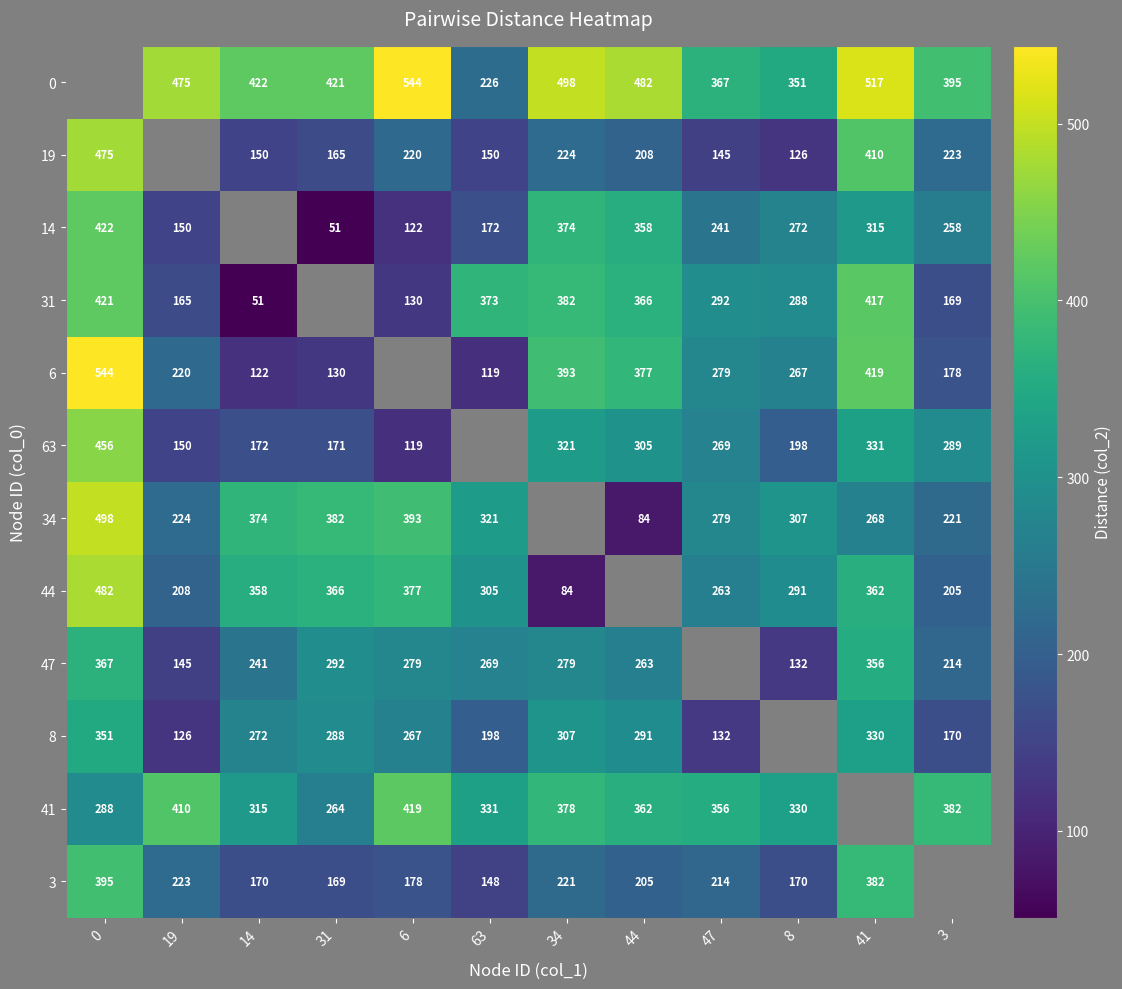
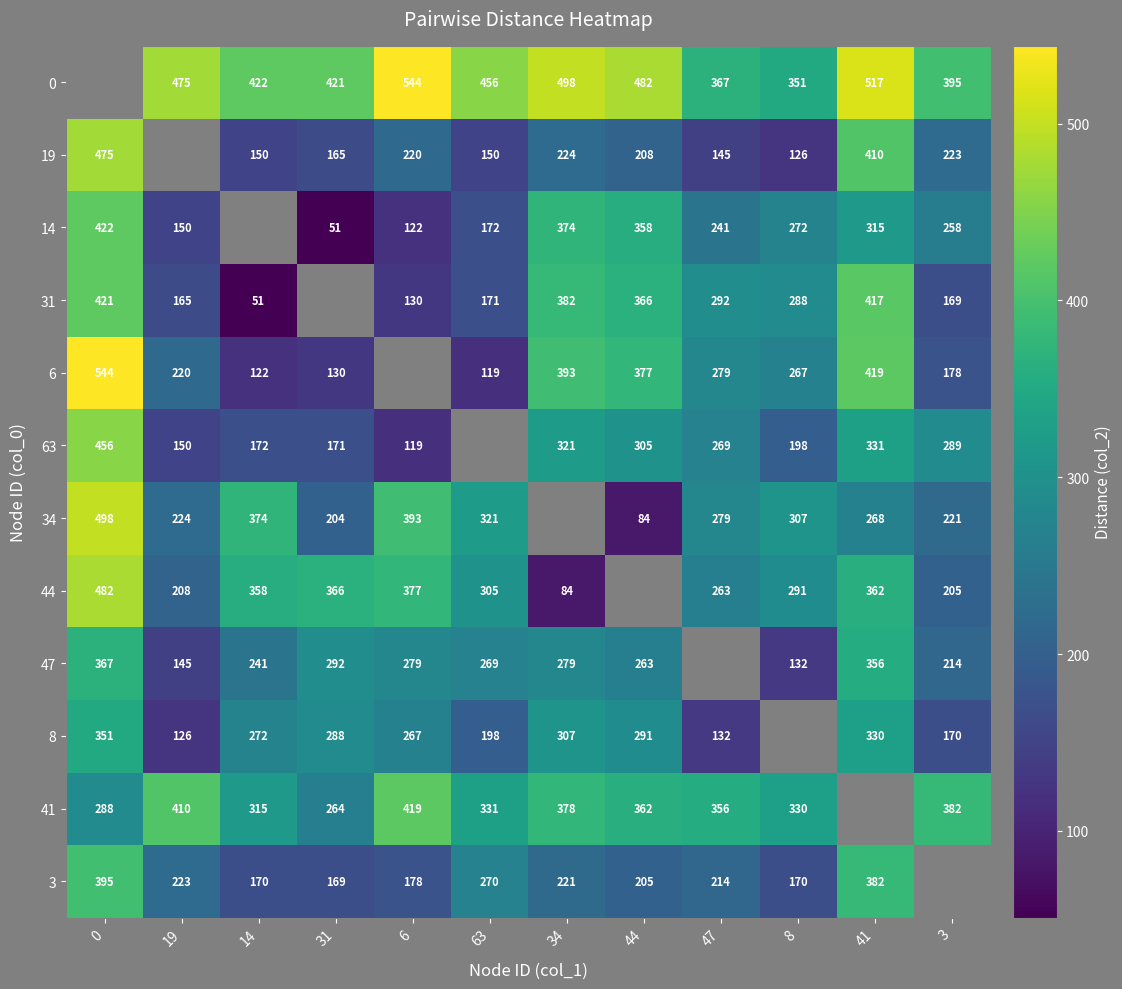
  {
    "0": {
      "19": 475,
      "14": 422,
      "31": 421,
      "6": 544,
-     "63": 226,
+     "63": 456,
      "34": 498,
      "44": 482,
      "47": 367,
      "8": 351,
      "41": 517,
      "3": 395
    },
    "19": {
      "0": 475,
      "14": 150,
      "31": 165,
      "6": 220,
      "63": 150,
      "34": 224,
      "44": 208,
      "47": 145,
      "8": 126,
      "41": 410,
      "3": 223
    },
    "14": {
      "0": 422,
      "19": 150,
      "31": 51,
      "6": 122,
      "63": 172,
      "34": 374,
      "44": 358,
      "47": 241,
      "8": 272,
      "41": 315,
      "3": 258
    },
    "31": {
      "0": 421,
      "19": 165,
      "14": 51,
      "6": 130,
-     "63": 373,
+     "63": 171,
      "34": 382,
      "44": 366,
      "47": 292,
      "8": 288,
      "41": 417,
      "3": 169
    },
    "6": {
      "0": 544,
      "19": 220,
      "14": 122,
      "31": 130,
      "63": 119,
      "34": 393,
      "44": 377,
      "47": 279,
      "8": 267,
      "41": 419,
      "3": 178
    },
    "63": {
      "0": 456,
      "19": 150,
      "14": 172,
      "31": 171,
      "6": 119,
      "34": 321,
      "44": 305,
      "47": 269,
      "8": 198,
      "41": 331,
      "3": 289
    },
    "34": {
      "0": 498,
      "19": 224,
      "14": 374,
-     "31": 382,
+     "31": 204,
      "6": 393,
      "63": 321,
      "44": 84,
      "47": 279,
      "8": 307,
      "41": 268,
      "3": 221
    },
    "44": {
      "0": 482,
      "19": 208,
      "14": 358,
      "31": 366,
      "6": 377,
      "63": 305,
      "34": 84,
      "47": 263,
      "8": 291,
      "41": 362,
      "3": 205
    },
    "47": {
      "0": 367,
      "19": 145,
      "14": 241,
      "31": 292,
      "6": 279,
      "63": 269,
      "34": 279,
      "44": 263,
      "8": 132,
      "41": 356,
      "3": 214
    },
    "8": {
      "0": 351,
      "19": 126,
      "14": 272,
      "31": 288,
      "6": 267,
      "63": 198,
      "34": 307,
      "44": 291,
      "47": 132,
      "41": 330,
      "3": 170
    },
    "41": {
      "0": 288,
      "19": 410,
      "14": 315,
      "31": 264,
      "6": 419,
      "63": 331,
      "34": 378,
      "44": 362,
      "47": 356,
      "8": 330,
      "3": 382
    },
    "3": {
      "0": 395,
      "19": 223,
      "14": 170,
      "31": 169,
      "6": 178,
-     "63": 148,
+     "63": 270,
      "34": 221,
      "44": 205,
      "47": 214,
      "8": 170,
      "41": 382
    }
  }
